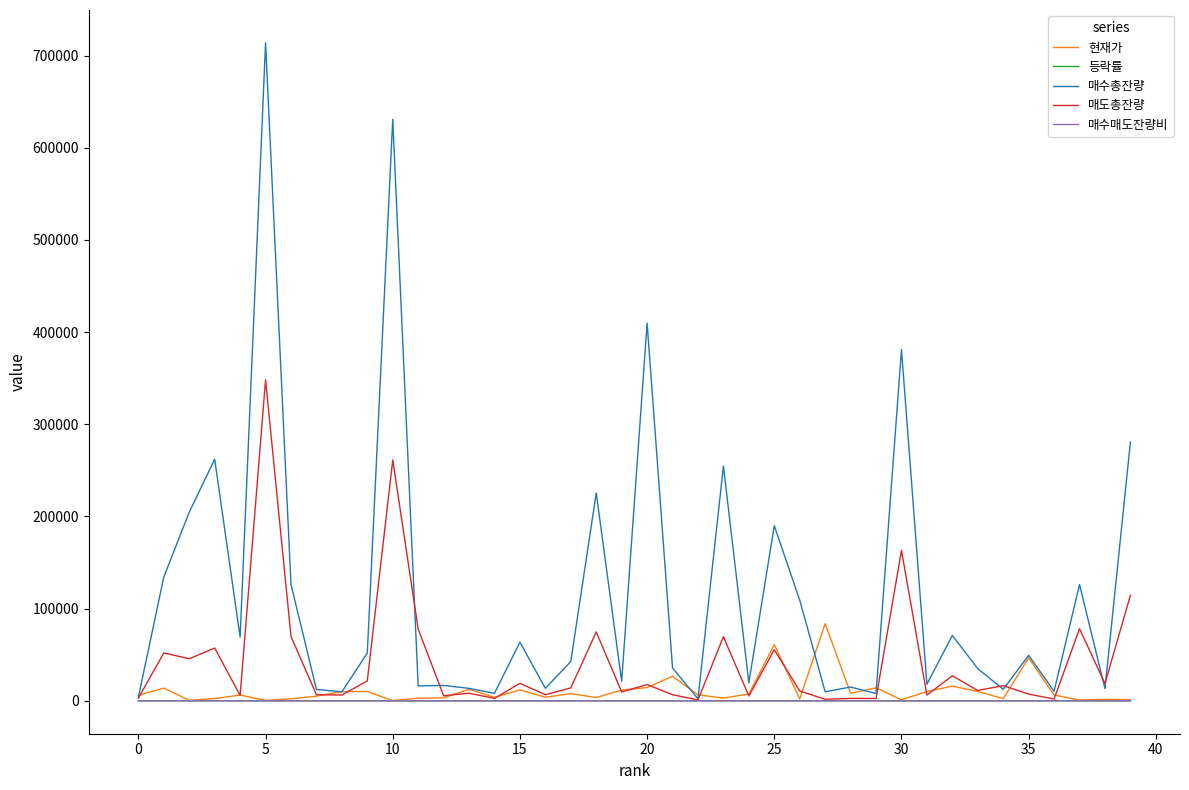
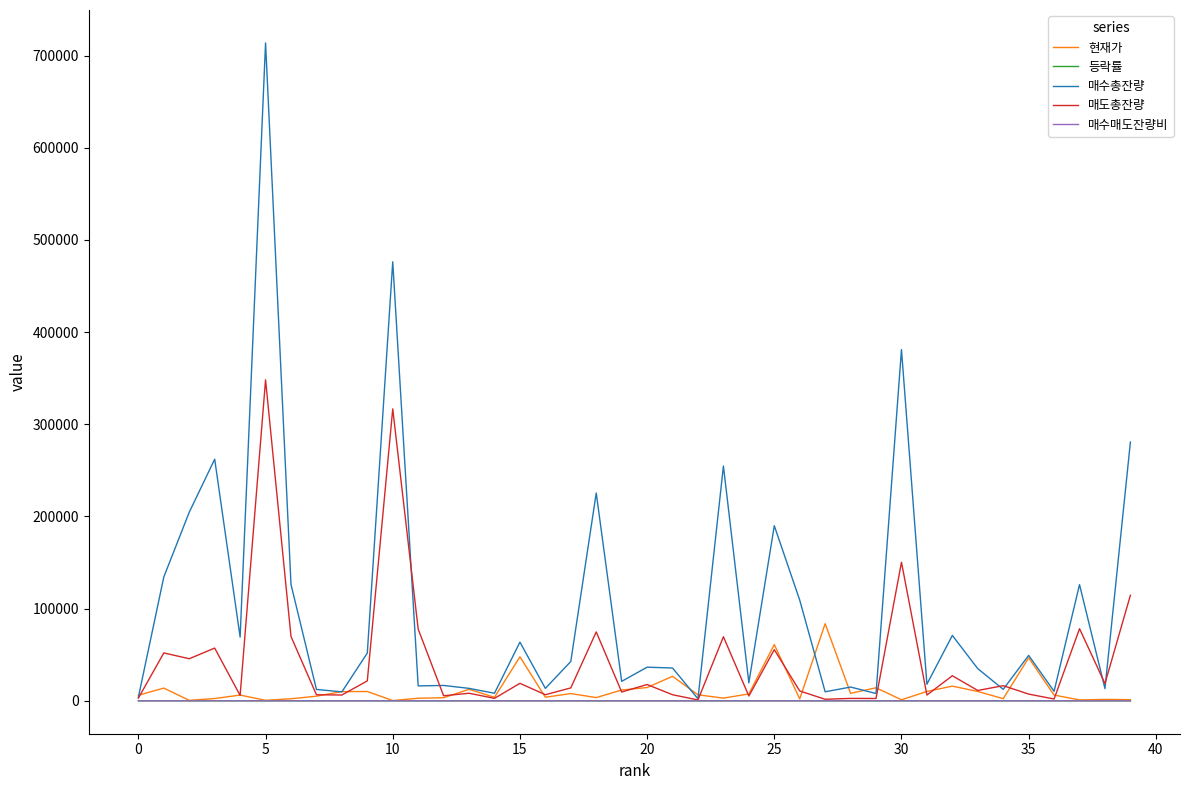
  {
    "현재가": {
-     "15": 10000,
+     "15": 50000,
      "20": 10000,
      "25": 60000
    },
    "매수매도잔량비": {
      "0": 0,
      "15": 0,
      "20": 0,
      "25": 0,
      "35": 0
    },
    "매수총잔량": {
      "5": 710000,
-     "10": 630000,
+     "10": 480000,
      "15": 60000,
-     "20": 410000,
+     "20": 40000,
      "25": 190000,
      "30": 380000
    },
    "매도총잔량": {
      "5": 350000,
-     "10": 260000,
+     "10": 320000,
      "15": 20000,
      "20": 20000,
      "25": 60000,
-     "30": 160000,
+     "30": 150000,
      "35": 10000
    }
  }
